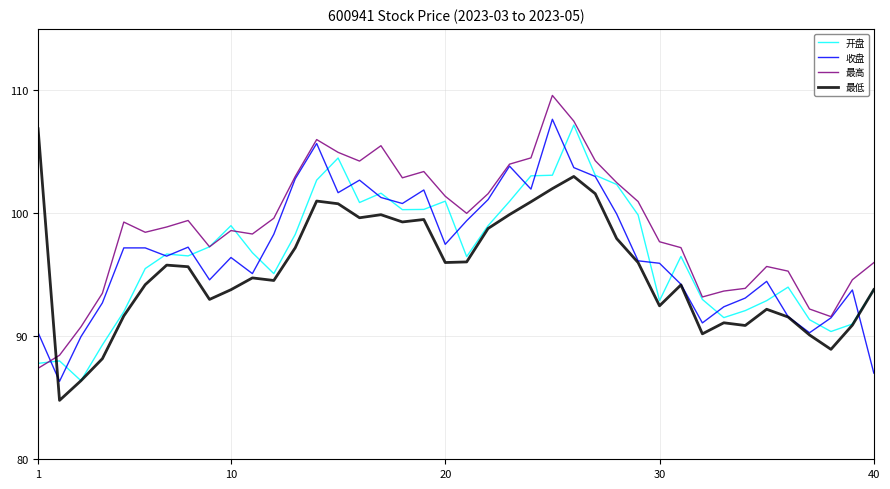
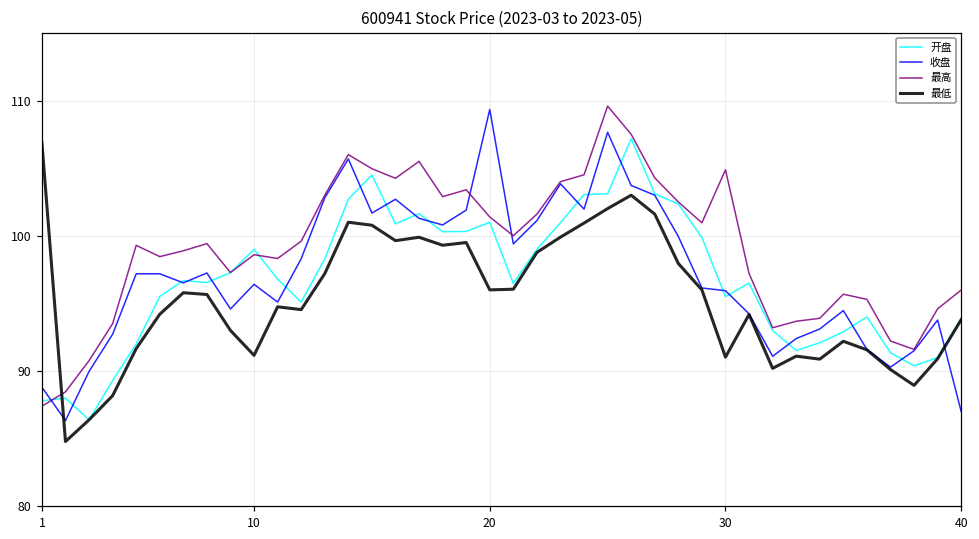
  {
    "开盘": {
      "1": 87.8,
      "10": 99.0,
      "20": 101.0,
-     "30": 92.9
+     "30": 95.5
    },
    "收盘": {
-     "1": 90.3,
+     "1": 88.8,
      "10": 96.4,
-     "20": 97.5,
+     "20": 109.3,
      "30": 95.9,
      "40": 87.0
    },
    "最高": {
      "1": 87.4,
      "10": 98.6,
      "20": 101.4,
-     "30": 97.7,
+     "30": 104.9,
      "40": 96.0
    },
    "最低": {
      "1": 106.9,
-     "10": 93.8,
+     "10": 91.2,
      "20": 96.0,
-     "30": 92.5
+     "30": 91.0
    }
  }
